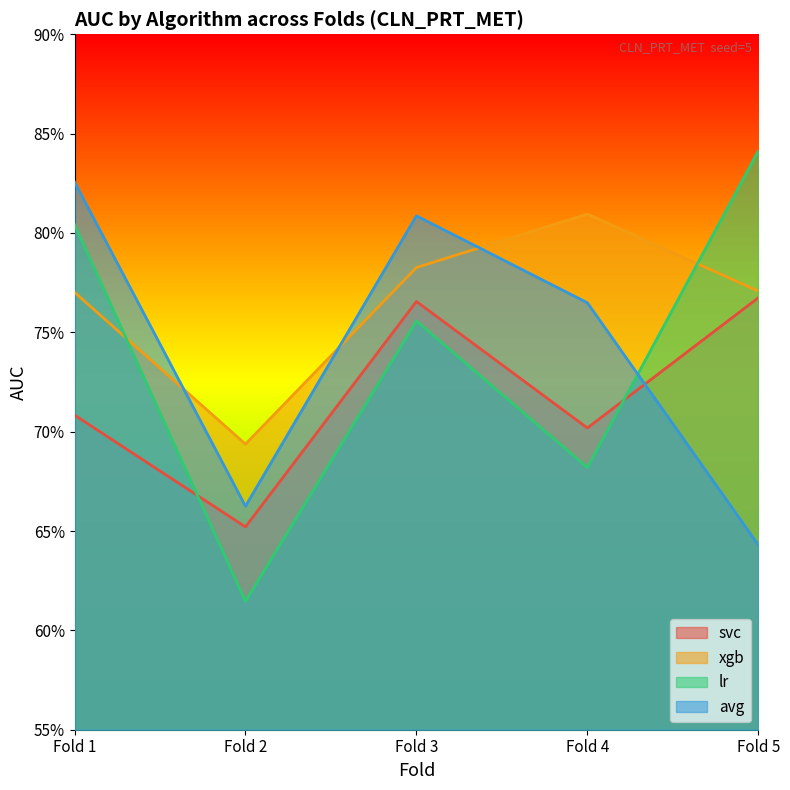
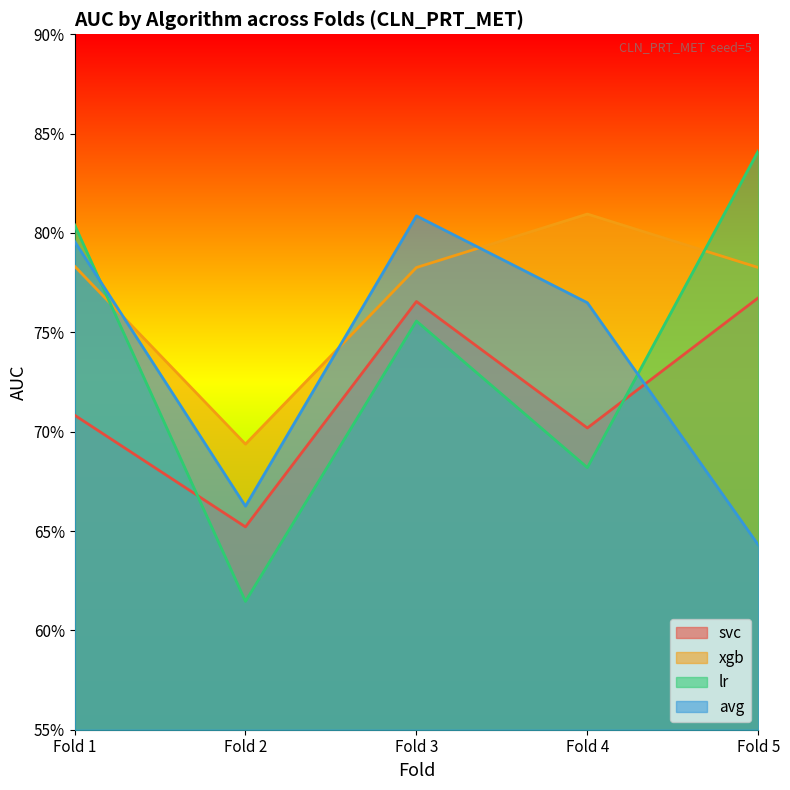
  {
    "svc": {
      "Fold 1": "70.8%",
      "Fold 2": "65.2%",
      "Fold 3": "76.6%",
      "Fold 4": "70.2%",
      "Fold 5": "76.7%"
    },
    "xgb": {
-     "Fold 1": "77.0%",
+     "Fold 1": "78.3%",
      "Fold 2": "69.4%",
      "Fold 3": "78.3%",
      "Fold 4": "81.0%",
-     "Fold 5": "77.1%"
+     "Fold 5": "78.3%"
    },
    "lr": {
      "Fold 1": "80.4%",
      "Fold 2": "61.5%",
      "Fold 3": "75.6%",
      "Fold 4": "68.2%",
      "Fold 5": "84.1%"
    },
    "avg": {
-     "Fold 1": "82.6%",
+     "Fold 1": "79.6%",
      "Fold 2": "66.3%",
      "Fold 3": "80.9%",
      "Fold 4": "76.5%",
      "Fold 5": "64.3%"
    }
  }
